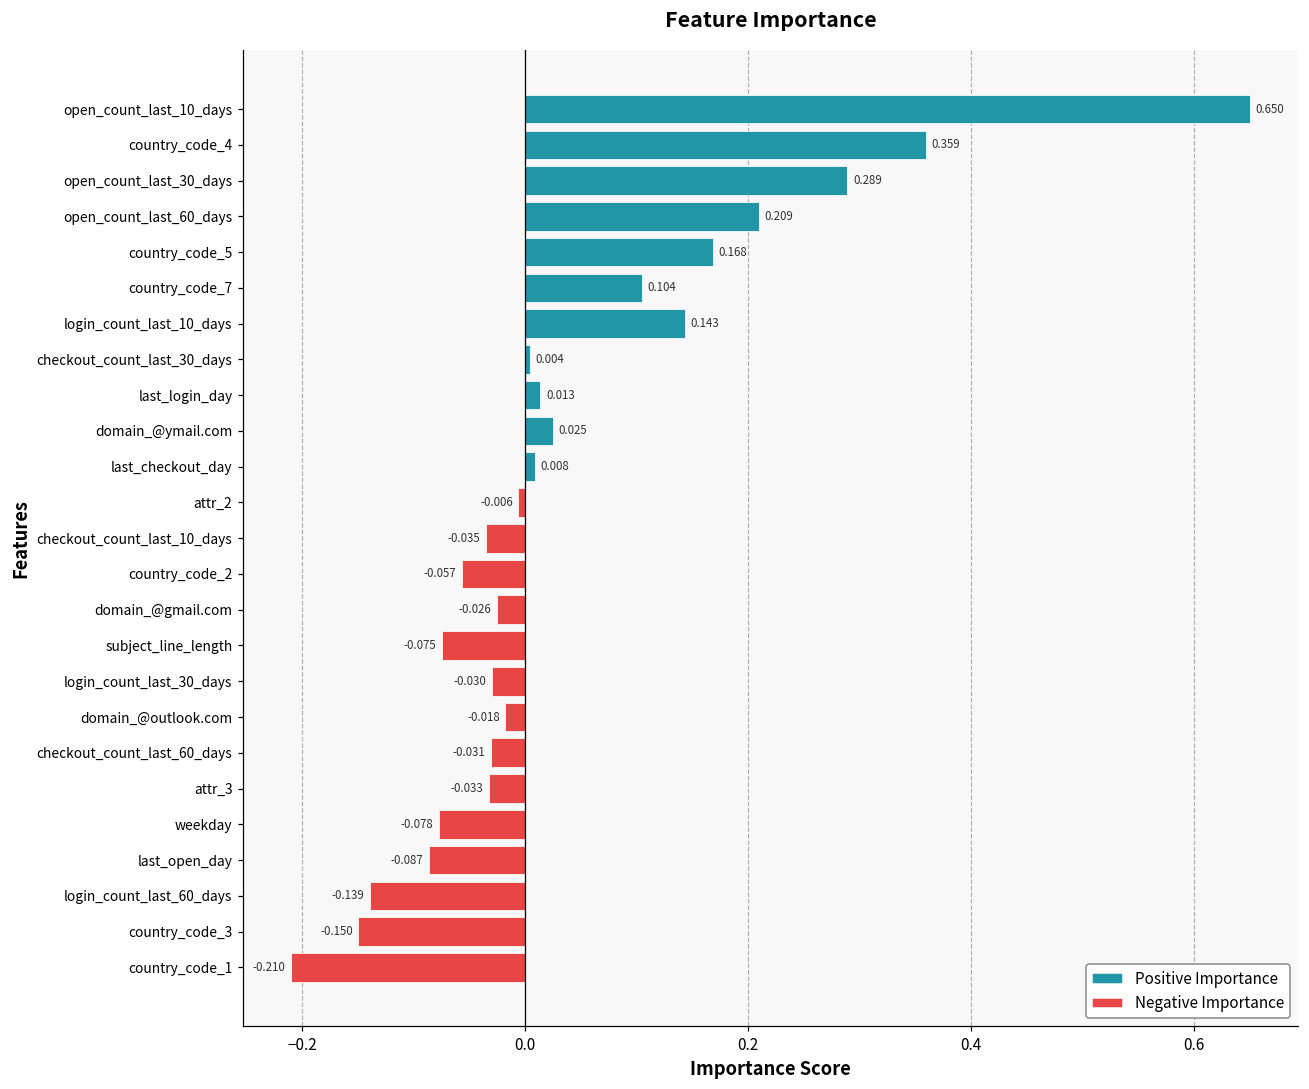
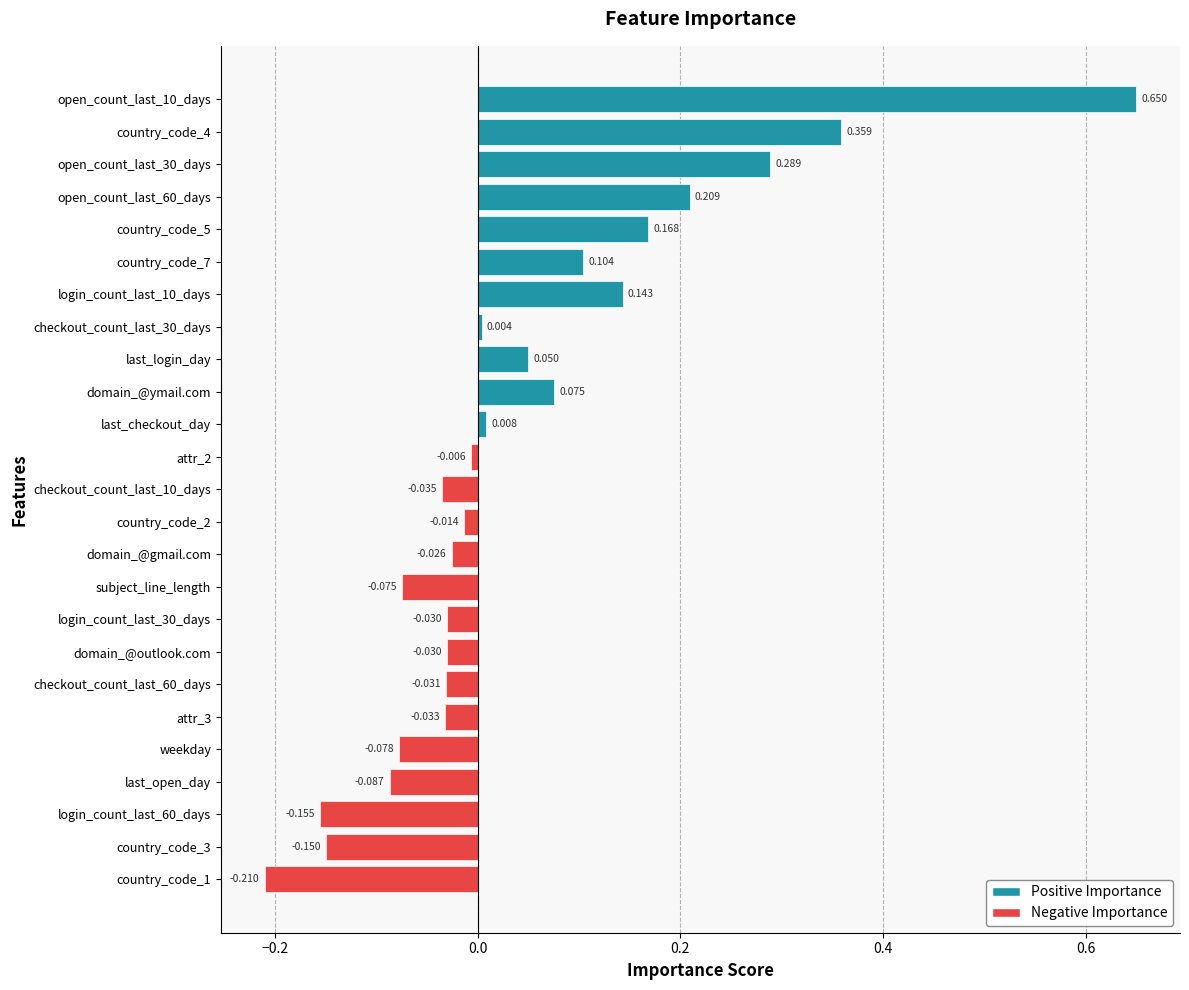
  {
    "open_count_last_10_days": 0.650,
    "country_code_4": 0.359,
    "open_count_last_30_days": 0.289,
    "open_count_last_60_days": 0.209,
    "country_code_5": 0.168,
    "country_code_7": 0.104,
    "login_count_last_10_days": 0.143,
    "checkout_count_last_30_days": 0.004,
-   "last_login_day": 0.013,
-   "domain_@ymail.com": 0.025,
+   "last_login_day": 0.050,
+   "domain_@ymail.com": 0.075,
    "last_checkout_day": 0.008,
    "attr_2": -0.006,
    "checkout_count_last_10_days": -0.035,
-   "country_code_2": -0.057,
+   "country_code_2": -0.014,
    "domain_@gmail.com": -0.026,
    "subject_line_length": -0.075,
    "login_count_last_30_days": -0.030,
-   "domain_@outlook.com": -0.018,
+   "domain_@outlook.com": -0.030,
    "checkout_count_last_60_days": -0.031,
    "attr_3": -0.033,
    "weekday": -0.078,
    "last_open_day": -0.087,
-   "login_count_last_60_days": -0.139,
+   "login_count_last_60_days": -0.155,
    "country_code_3": -0.150,
    "country_code_1": -0.210
  }
